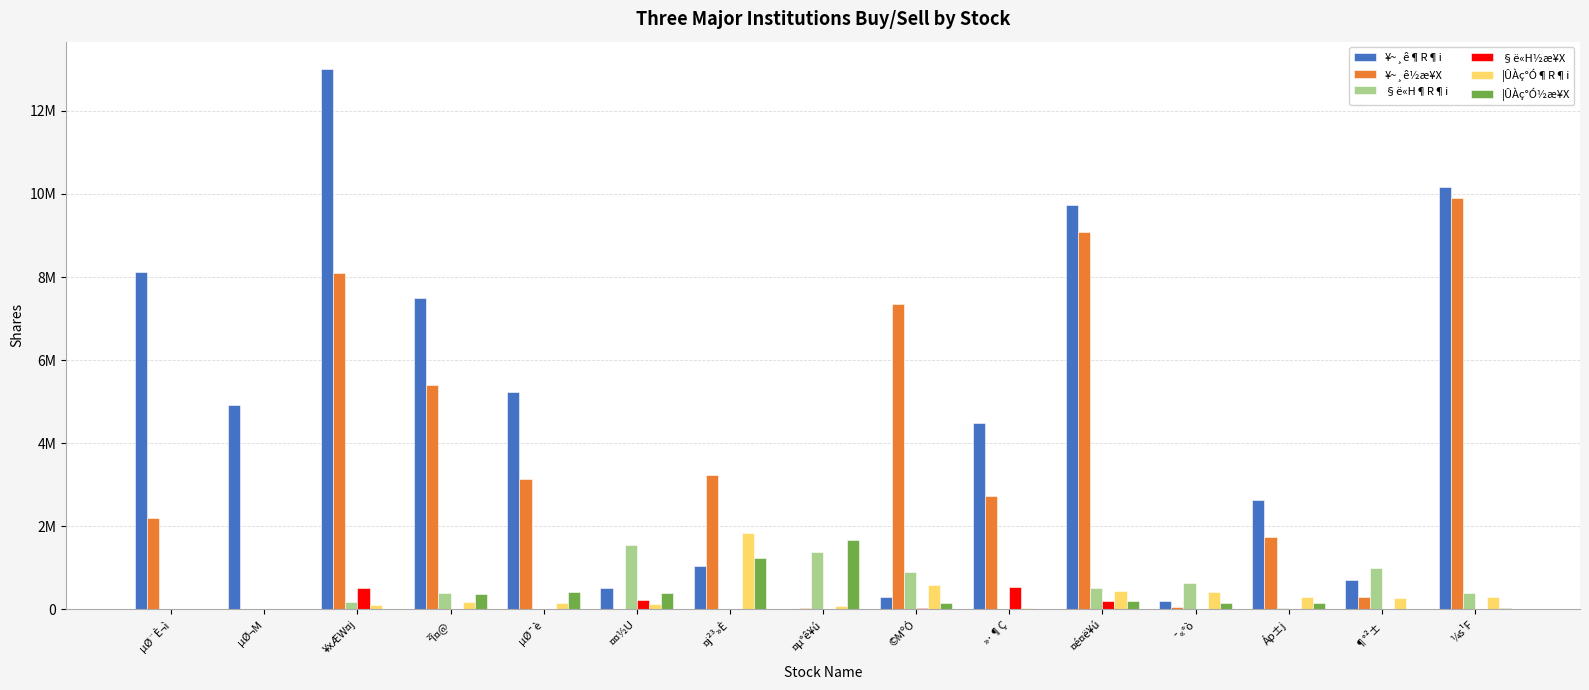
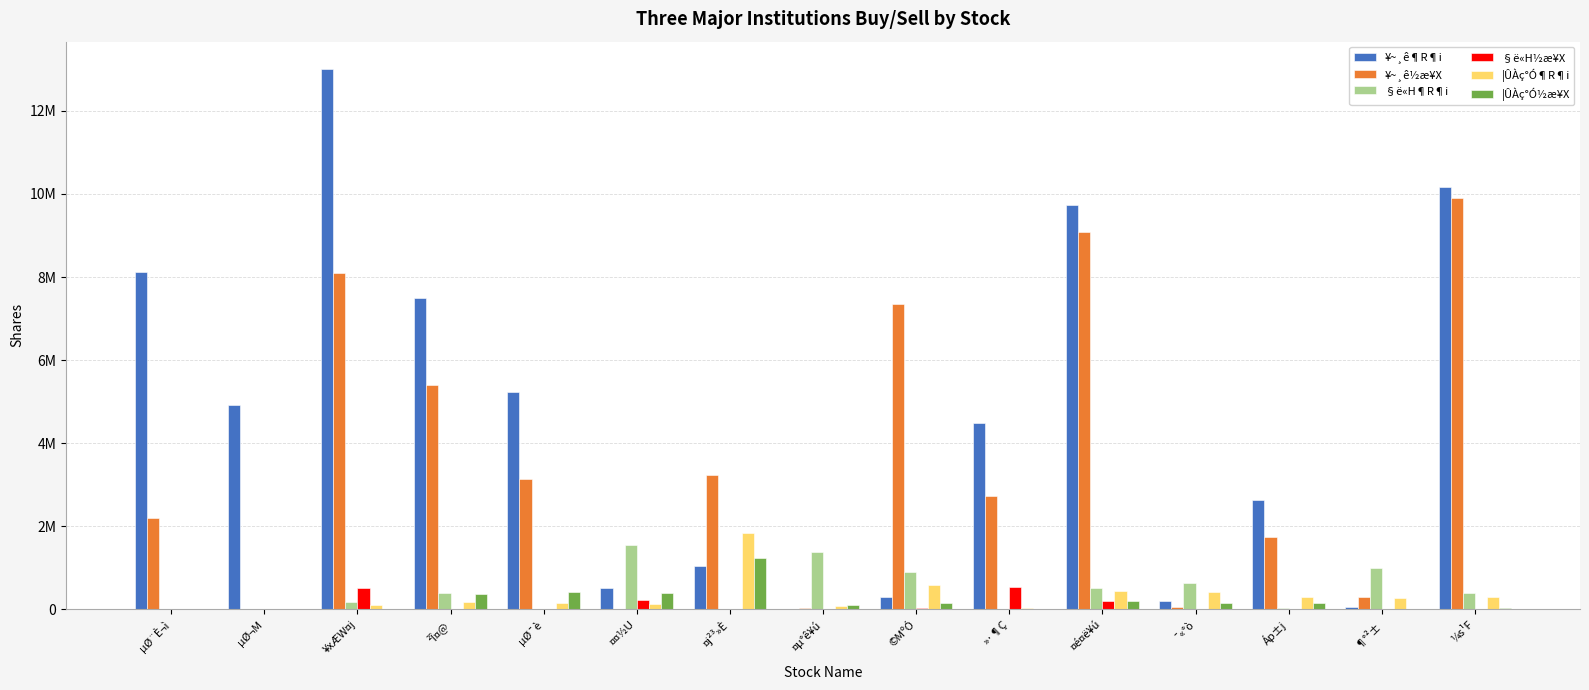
  {
    "¥~¸ê¶R¶i": {
      "µØ¨È¬ì": 8100000,
      "µØ¬M": 4900000,
      "¥xÆW¤j": 13000000,
      "²Î¤@": 7500000,
      "µØ¯è": 5200000,
      "¤¤½U": 500000,
      "¤j²³»È": 1000000,
      "©MºÓ": 300000,
      "»·¶Ç": 4500000,
      "¤é¤ë¥ú": 9700000,
      "¯«°ò": 200000,
      "Áp±j": 2600000,
-     "¶°²±": 700000,
+     "¶°²±": 100000,
      "¼s¹F": 10200000
    },
    "¥~¸ê½æ¥X": {
      "µØ¨È¬ì": 2200000,
      "µØ¬M": 0,
      "¥xÆW¤j": 8100000,
      "²Î¤@": 5400000,
      "µØ¯è": 3100000,
      "¤j²³»È": 3200000,
      "©MºÓ": 7400000,
      "»·¶Ç": 2700000,
      "¤é¤ë¥ú": 9100000,
      "Áp±j": 1700000,
      "¶°²±": 300000,
      "¼s¹F": 9900000
    },
    "§ë«H¶R¶i": {
      "µØ¨È¬ì": 0,
      "µØ¬M": 0,
      "¥xÆW¤j": 200000,
      "²Î¤@": 400000,
      "µØ¯è": 0,
      "¤¤½U": 1500000,
      "¤j²³»È": 0,
      "¤µ°ê¥ú": 1400000,
      "©MºÓ": 900000,
      "»·¶Ç": 0,
      "¤é¤ë¥ú": 500000,
      "¯«°ò": 600000,
      "¶°²±": 1000000,
      "¼s¹F": 400000
    },
    "§ë«H½æ¥X": {
      "µØ¨È¬ì": 0,
      "µØ¬M": 0,
      "¥xÆW¤j": 500000,
      "²Î¤@": 0,
      "µØ¯è": 0,
      "¤¤½U": 200000,
      "¤j²³»È": 0,
      "¤µ°ê¥ú": 0,
      "»·¶Ç": 500000,
      "¤é¤ë¥ú": 200000,
      "¯«°ò": 0,
      "Áp±j": 0,
      "¶°²±": 0,
      "¼s¹F": 0
    },
    "¦ÛÀç°Ó¶R¶i": {
      "µØ¨È¬ì": 0,
      "µØ¬M": 0,
      "¥xÆW¤j": 100000,
      "²Î¤@": 200000,
      "µØ¯è": 200000,
      "¤¤½U": 100000,
      "¤j²³»È": 1800000,
      "¤µ°ê¥ú": 100000,
      "©MºÓ": 600000,
      "¤é¤ë¥ú": 400000,
      "¯«°ò": 400000,
      "Áp±j": 300000,
      "¶°²±": 300000,
      "¼s¹F": 300000
    },
    "¦ÛÀç°Ó½æ¥X": {
      "µØ¬M": 0,
      "¥xÆW¤j": 0,
      "²Î¤@": 400000,
      "µØ¯è": 400000,
      "¤¤½U": 400000,
      "¤j²³»È": 1200000,
-     "¤µ°ê¥ú": 1700000,
+     "¤µ°ê¥ú": 100000,
      "©MºÓ": 100000,
      "¤é¤ë¥ú": 200000,
      "¯«°ò": 200000,
      "Áp±j": 200000
    }
  }
